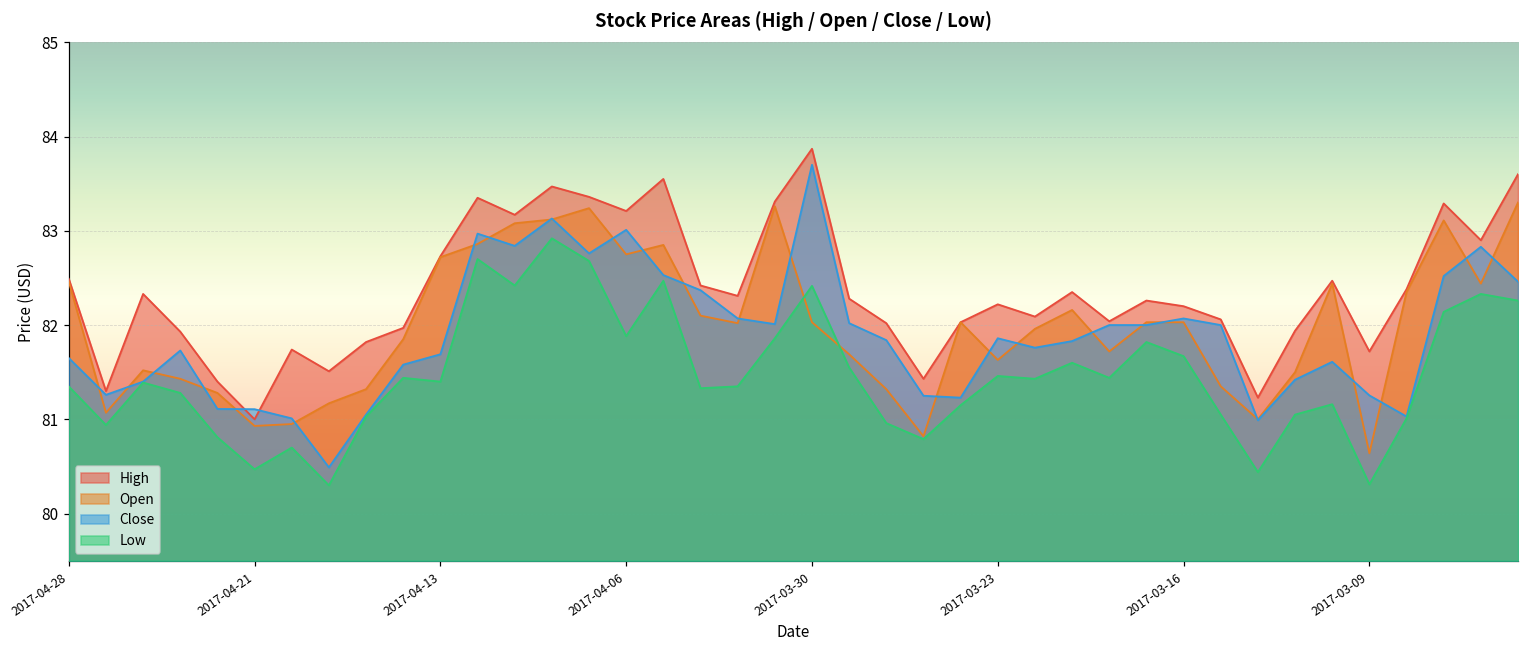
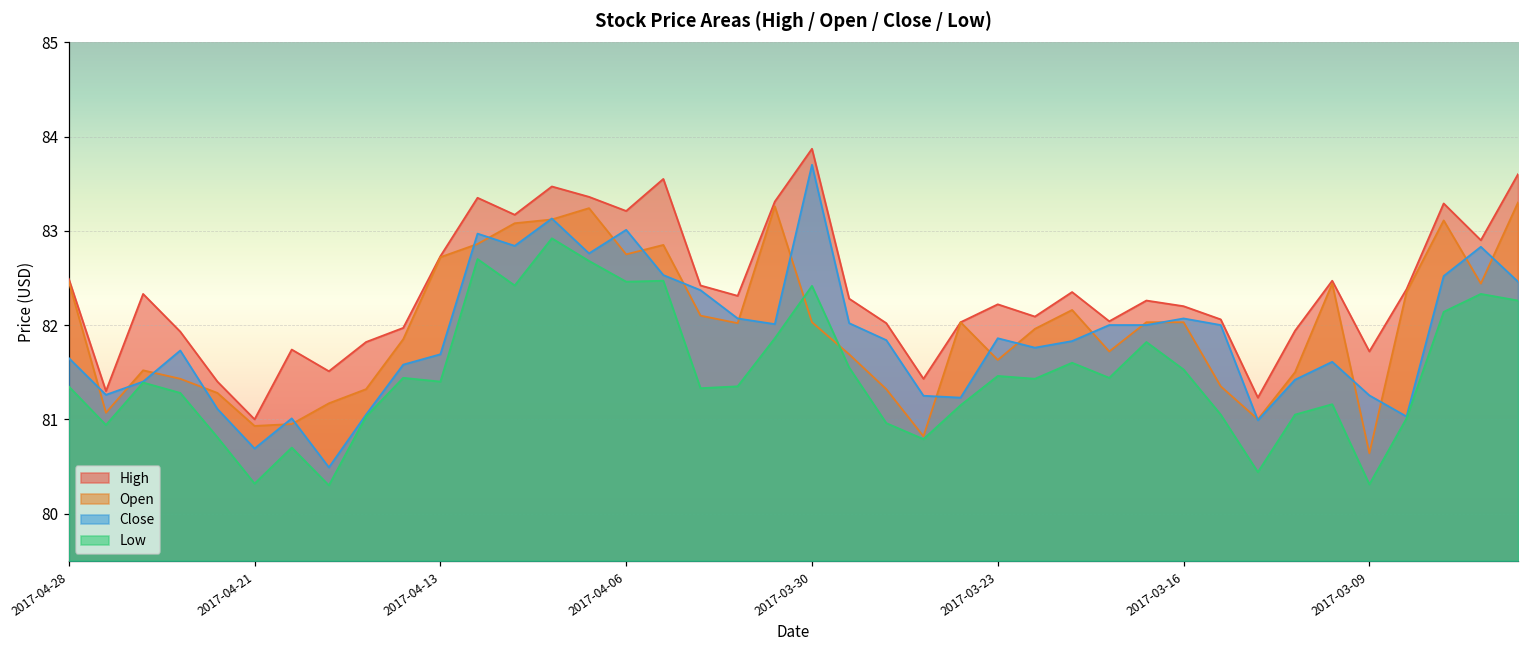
  {
    "Close": {
      "2017-04-28": 81.7,
-     "2017-04-21": 81.1,
+     "2017-04-21": 80.7,
      "2017-04-13": 81.7,
      "2017-04-06": 83.0,
      "2017-03-30": 83.7,
      "2017-03-23": 81.9,
      "2017-03-16": 82.1,
      "2017-03-09": 81.3
    },
    "Low": {
      "2017-04-28": 81.3,
-     "2017-04-21": 80.5,
+     "2017-04-21": 80.3,
      "2017-04-13": 81.4,
-     "2017-04-06": 81.9,
+     "2017-04-06": 82.5,
      "2017-03-30": 82.4,
      "2017-03-23": 81.5,
-     "2017-03-16": 81.7,
+     "2017-03-16": 81.5,
      "2017-03-09": 80.3
    }
  }
